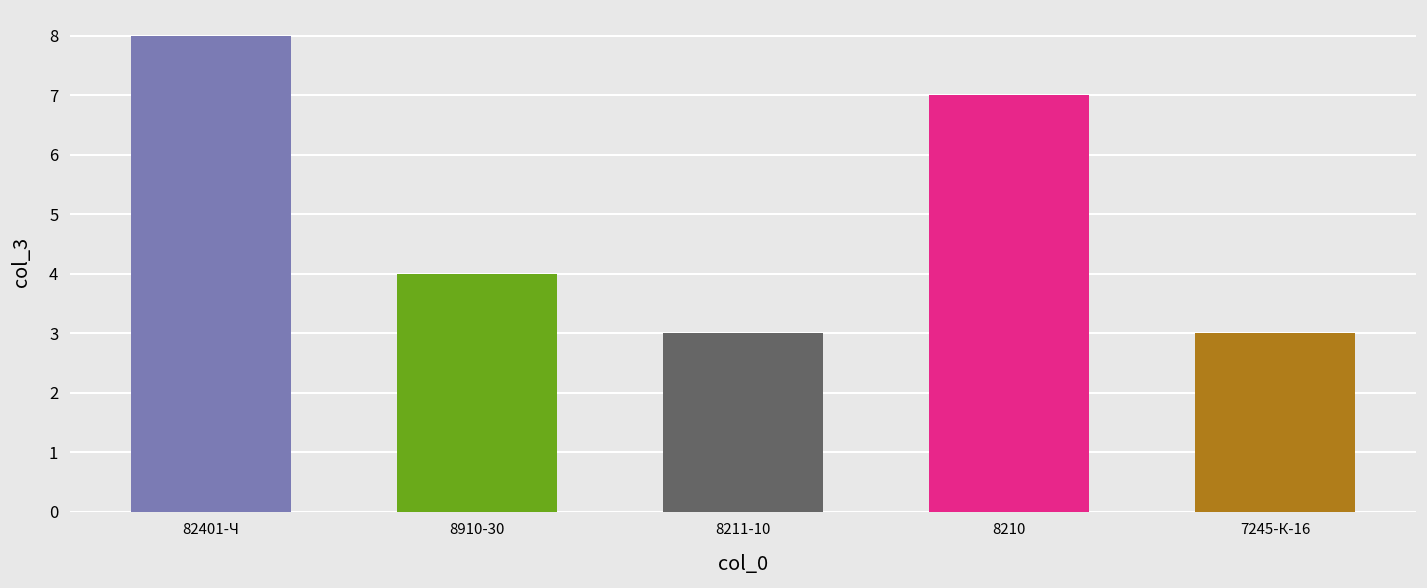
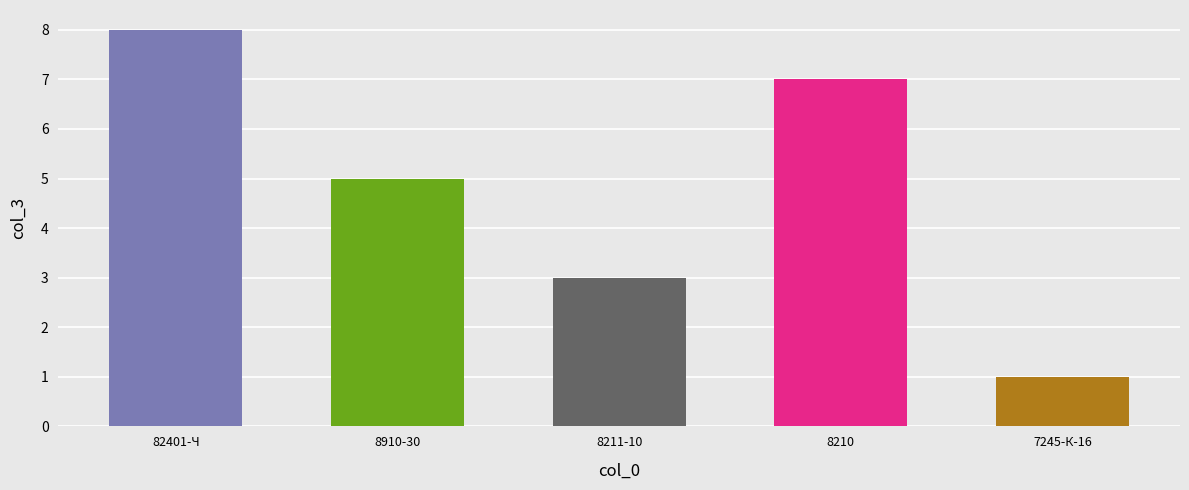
  {
    "82401-Ч": 8,
-   "8910-30": 4,
+   "8910-30": 5,
    "8211-10": 3,
    "8210": 7,
-   "7245-К-16": 3
+   "7245-К-16": 1
  }
